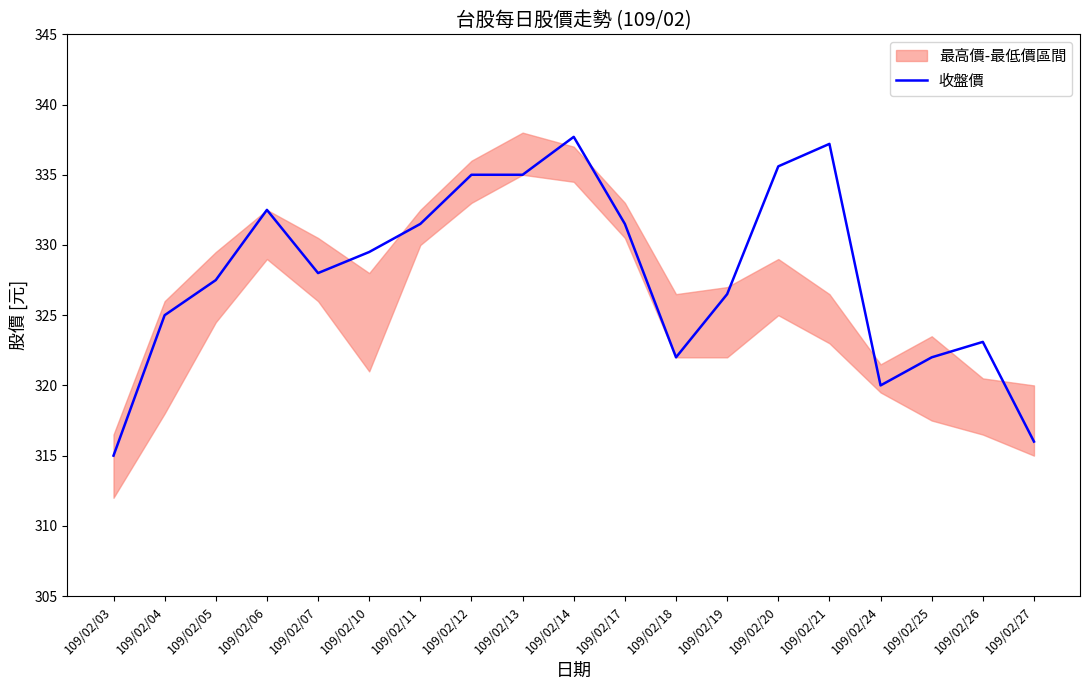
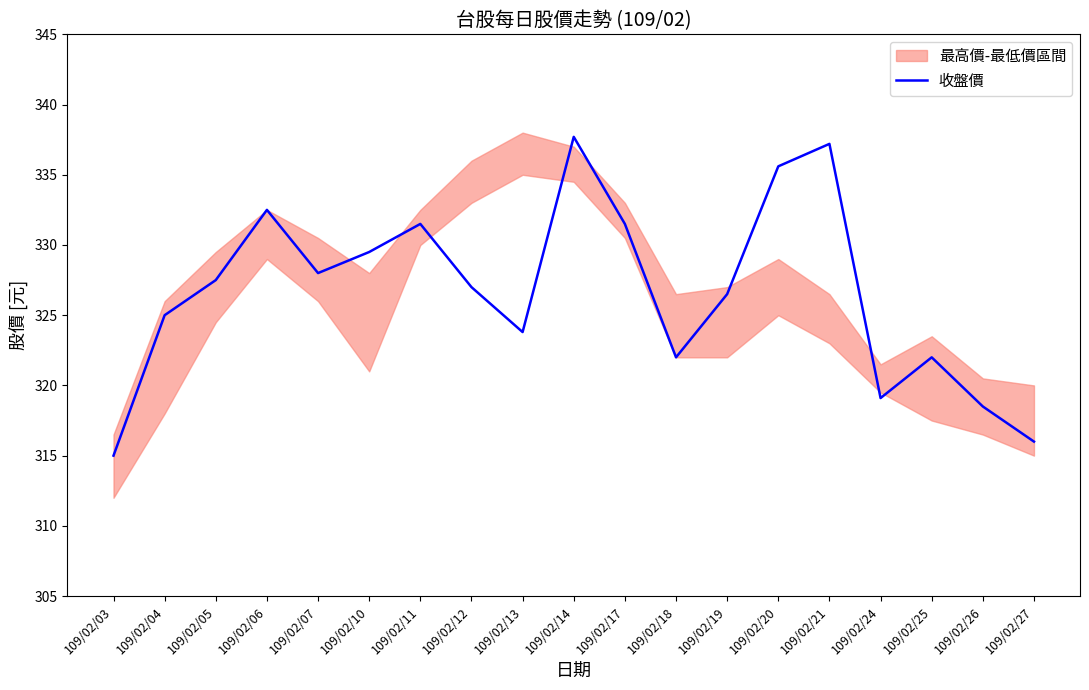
  {
    "收盤價": {
      "109/02/03": 315.0,
      "109/02/04": 325.0,
      "109/02/05": 327.5,
      "109/02/07": 328.0,
      "109/02/10": 329.5,
      "109/02/11": 331.5,
-     "109/02/12": 335,
-     "109/02/13": 335.0,
+     "109/02/12": 327,
+     "109/02/13": 323.8,
      "109/02/14": 337.7,
      "109/02/17": 331.5,
      "109/02/18": 322.0,
      "109/02/19": 326.5,
      "109/02/20": 335.6,
      "109/02/21": 337.2,
-     "109/02/24": 320.0,
+     "109/02/24": 319.1,
      "109/02/25": 322.0,
-     "109/02/26": 323.1,
+     "109/02/26": 318.5,
      "109/02/27": 316.0
    }
  }
